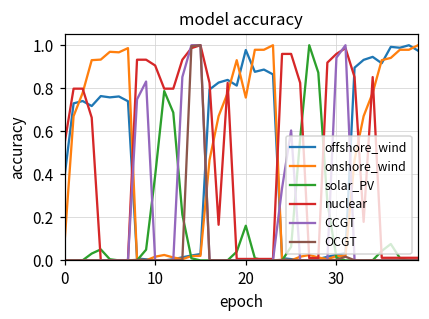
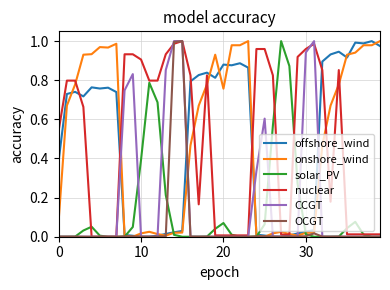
  {
    "offshore_wind": {
      "0": 0.39,
-     "20": 0.98
+     "20": 0.88
    },
    "onshore_wind": {
      "0": 0.08,
      "10": 0.02,
      "20": 0.76
    },
    "solar_PV": {
      "10": 0.39,
-     "20": 0.16
+     "20": 0.07
    },
    "nuclear": {
      "0": 0.54,
      "10": 0.91,
      "30": 0.96
    },
    "CCGT": {
      "30": 0.94
    }
  }
